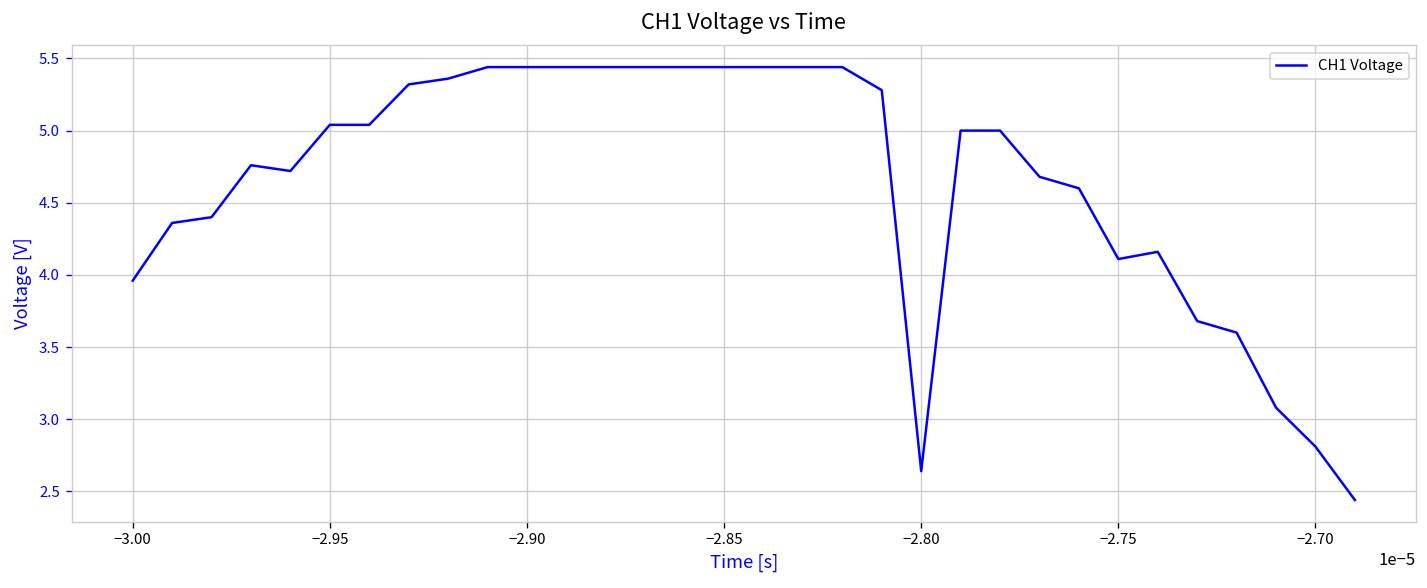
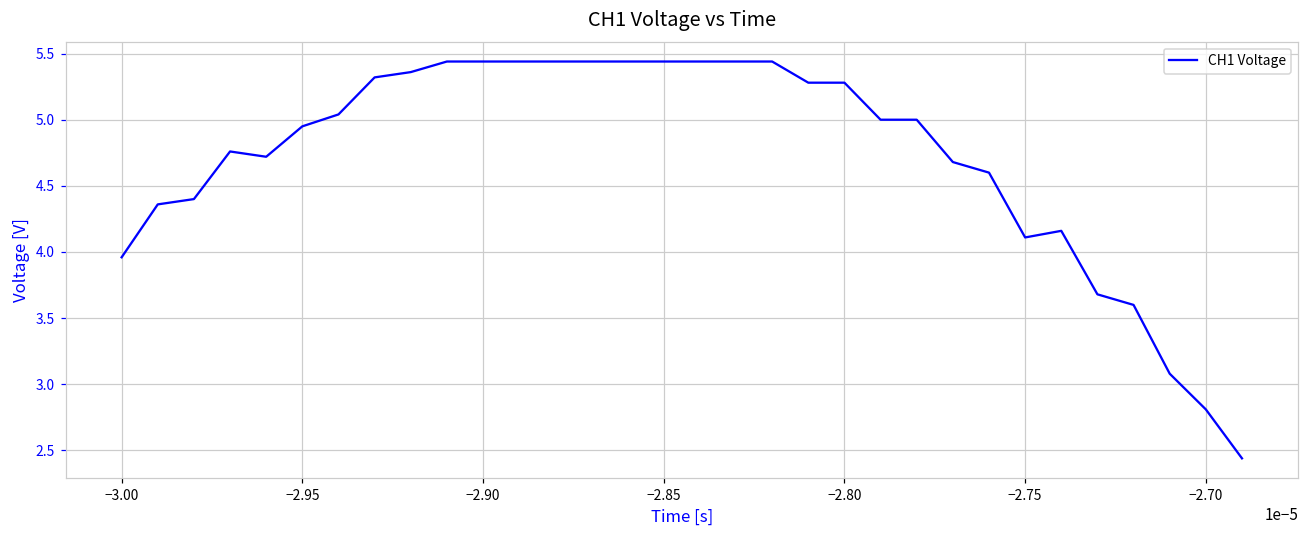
  {
    "−3.00": 3.96,
-   "−2.95": 5.04,
+   "−2.95": 4.95,
    "−2.90": 5.44,
    "−2.85": 5.44,
-   "−2.80": 2.64,
+   "−2.80": 5.28,
    "−2.75": 4.11,
    "−2.70": 2.81
  }
